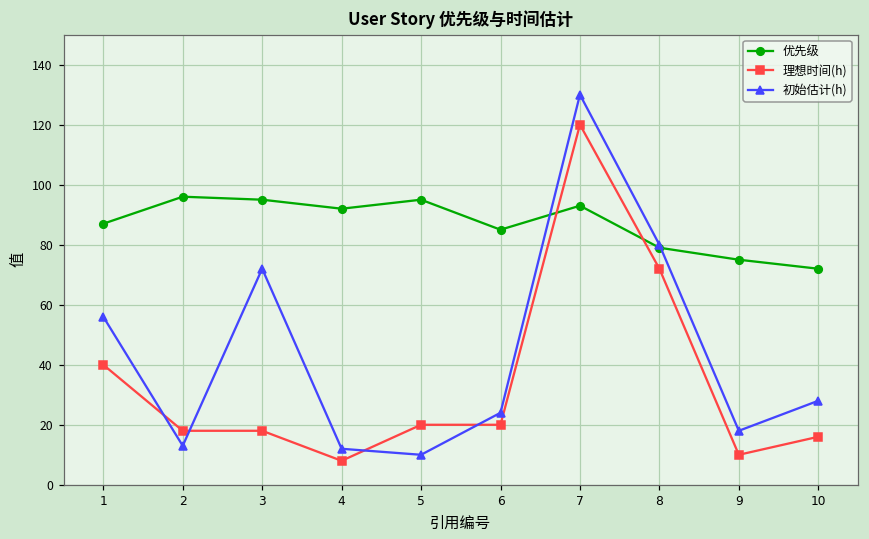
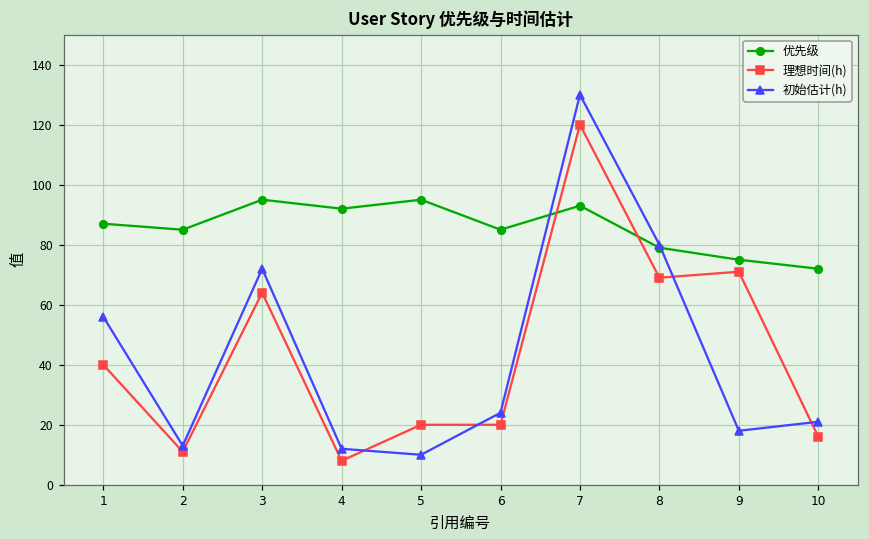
  {
    "优先级": {
      "1": 87,
-     "2": 96,
+     "2": 85,
      "3": 95,
      "4": 92,
      "5": 95,
      "6": 85,
      "7": 93,
      "8": 79,
      "9": 75,
      "10": 72
    },
    "理想时间(h)": {
      "1": 40,
-     "2": 18,
-     "3": 18,
+     "2": 11,
+     "3": 64,
      "4": 8,
      "5": 20,
      "6": 20,
      "7": 120,
-     "8": 72,
-     "9": 10,
+     "8": 69,
+     "9": 71,
      "10": 16
    },
    "初始估计(h)": {
      "1": 56,
      "2": 13,
      "3": 72,
      "4": 12,
      "5": 10,
      "6": 24,
      "7": 130,
      "8": 80,
      "9": 18,
-     "10": 28
+     "10": 21
    }
  }
